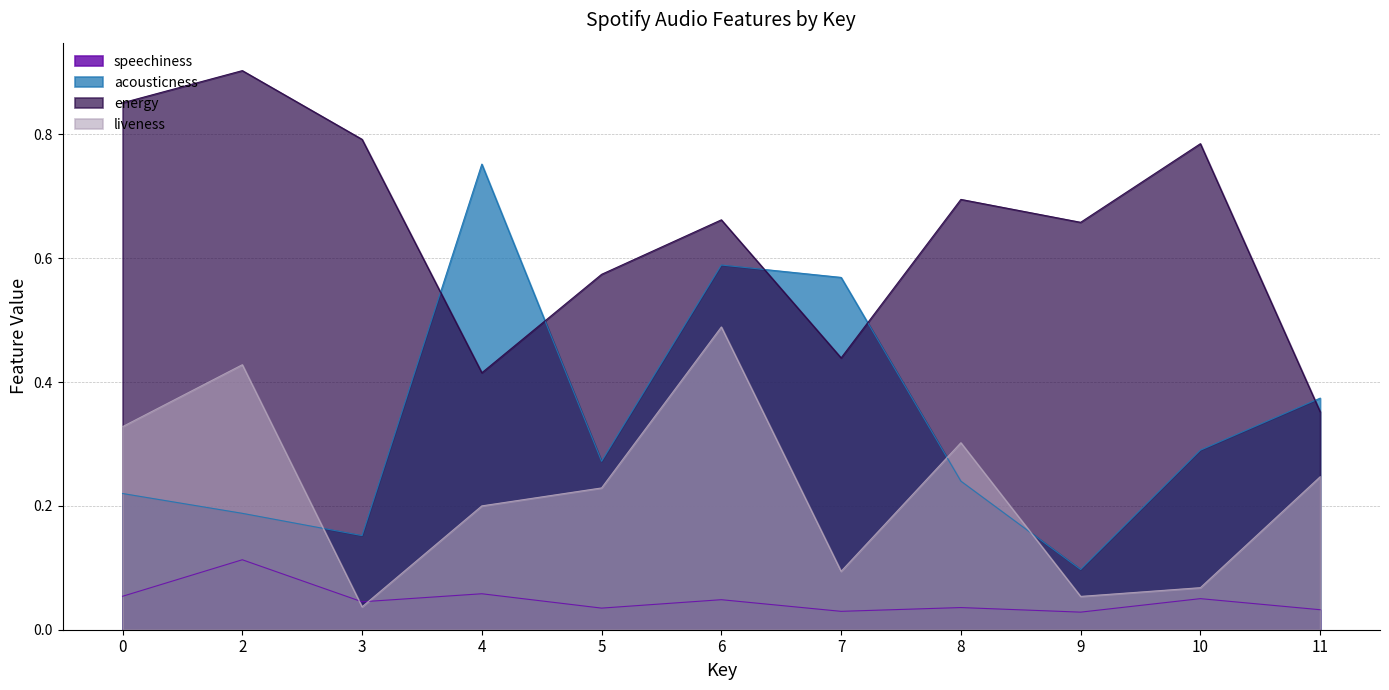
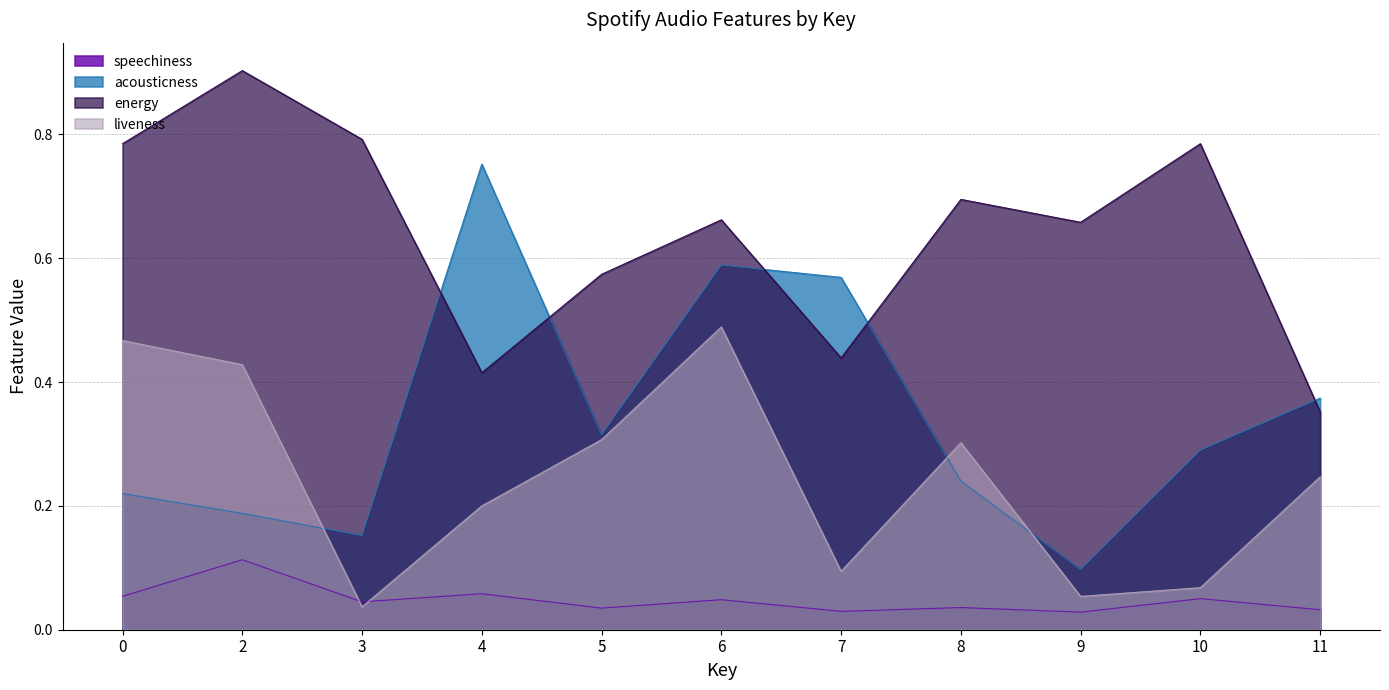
  {
    "speechiness": {
      "0": 0.05,
      "2": 0.11,
      "3": 0.05,
      "4": 0.06,
      "5": 0.03,
      "6": 0.05,
      "7": 0.03,
      "8": 0.04,
      "9": 0.03,
      "10": 0.05,
      "11": 0.03
    },
    "acousticness": {
      "0": 0.22,
      "2": 0.19,
      "3": 0.15,
      "4": 0.75,
-     "5": 0.27,
+     "5": 0.32,
      "6": 0.59,
      "7": 0.57,
      "8": 0.24,
      "9": 0.10,
      "10": 0.29,
      "11": 0.37
    },
    "energy": {
-     "0": 0.85,
+     "0": 0.79,
      "2": 0.90,
      "3": 0.79,
      "4": 0.42,
      "5": 0.57,
      "6": 0.66,
      "7": 0.44,
      "8": 0.70,
      "9": 0.66,
      "10": 0.79,
      "11": 0.35
    },
    "liveness": {
-     "0": 0.33,
+     "0": 0.47,
      "2": 0.43,
      "3": 0.04,
      "4": 0.20,
-     "5": 0.23,
+     "5": 0.31,
      "6": 0.49,
      "7": 0.09,
      "8": 0.30,
      "9": 0.05,
      "10": 0.07,
      "11": 0.25
    }
  }
